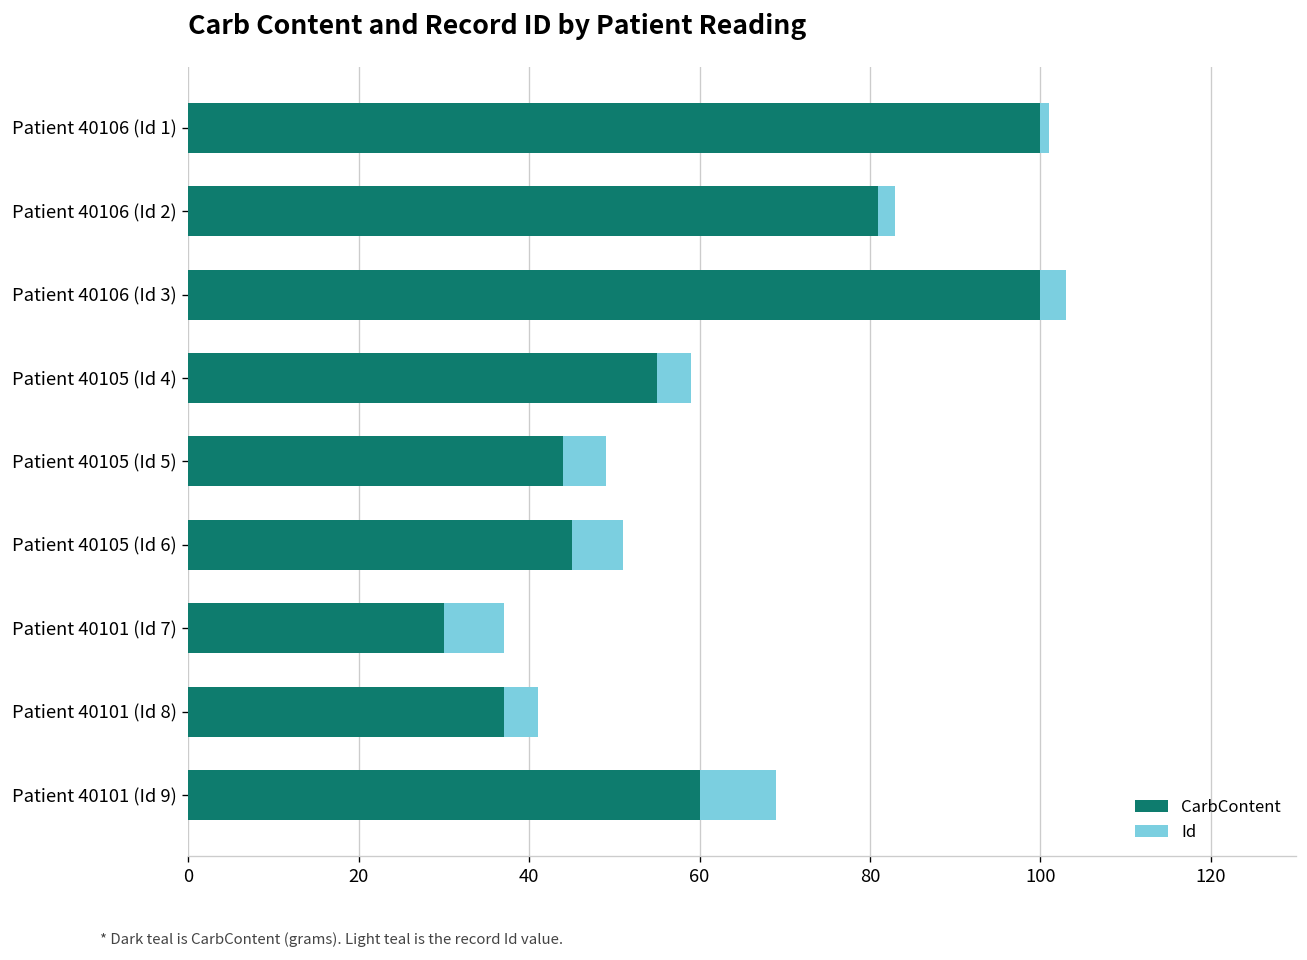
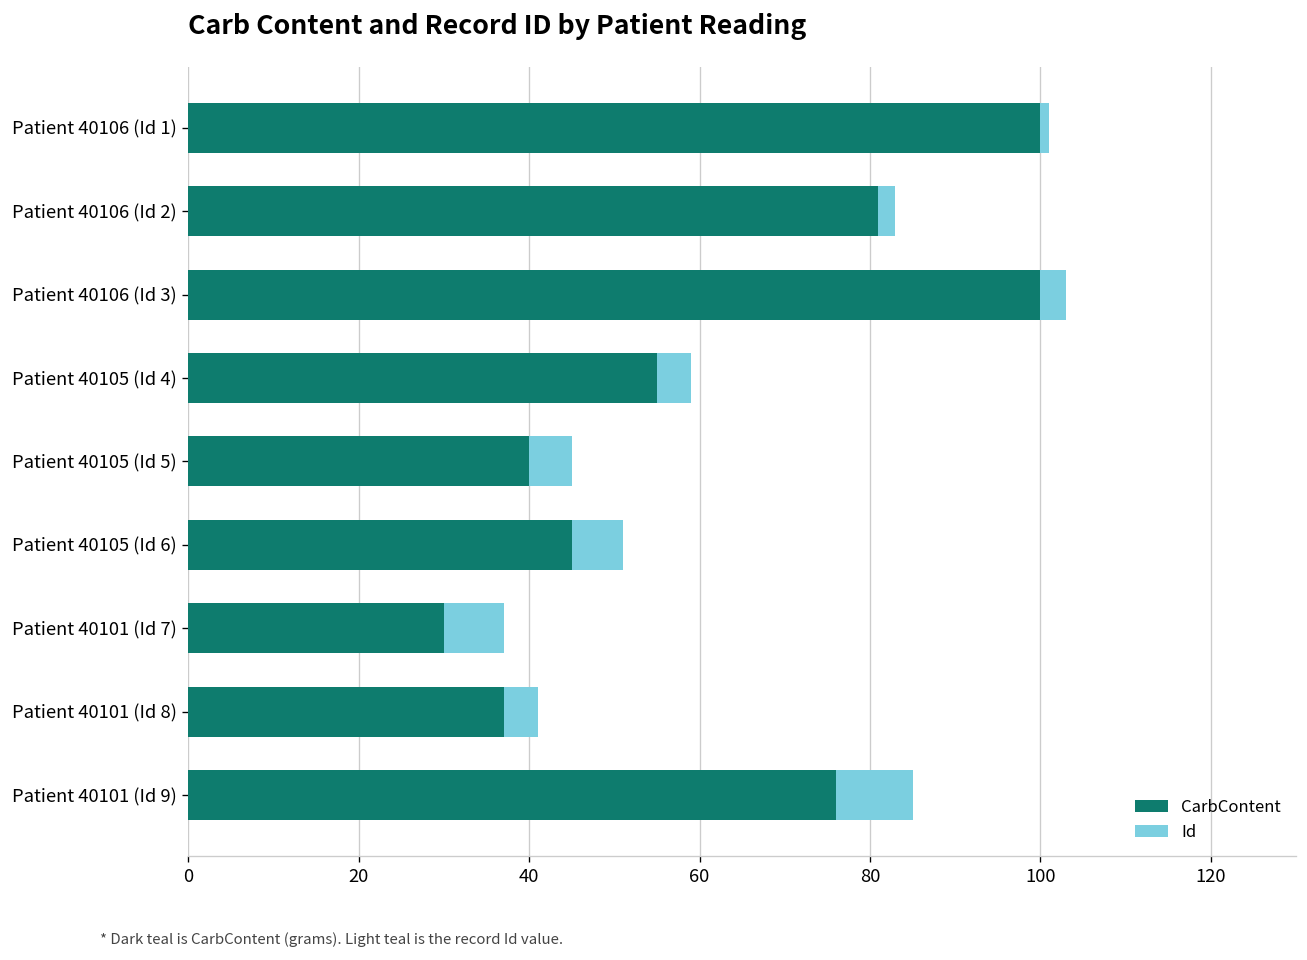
  {
    "CarbContent": {
      "Patient 40106 (Id 1)": 100,
      "Patient 40106 (Id 2)": 81,
      "Patient 40106 (Id 3)": 100,
      "Patient 40105 (Id 4)": 55,
-     "Patient 40105 (Id 5)": 44,
+     "Patient 40105 (Id 5)": 40,
      "Patient 40105 (Id 6)": 45,
      "Patient 40101 (Id 7)": 30,
      "Patient 40101 (Id 8)": 37,
-     "Patient 40101 (Id 9)": 60
+     "Patient 40101 (Id 9)": 76
    },
    "Id": {
      "Patient 40106 (Id 1)": 1,
      "Patient 40106 (Id 2)": 2,
      "Patient 40106 (Id 3)": 3,
      "Patient 40105 (Id 4)": 4,
      "Patient 40105 (Id 5)": 5,
      "Patient 40105 (Id 6)": 6,
      "Patient 40101 (Id 7)": 7,
      "Patient 40101 (Id 8)": 4,
      "Patient 40101 (Id 9)": 9
    }
  }
